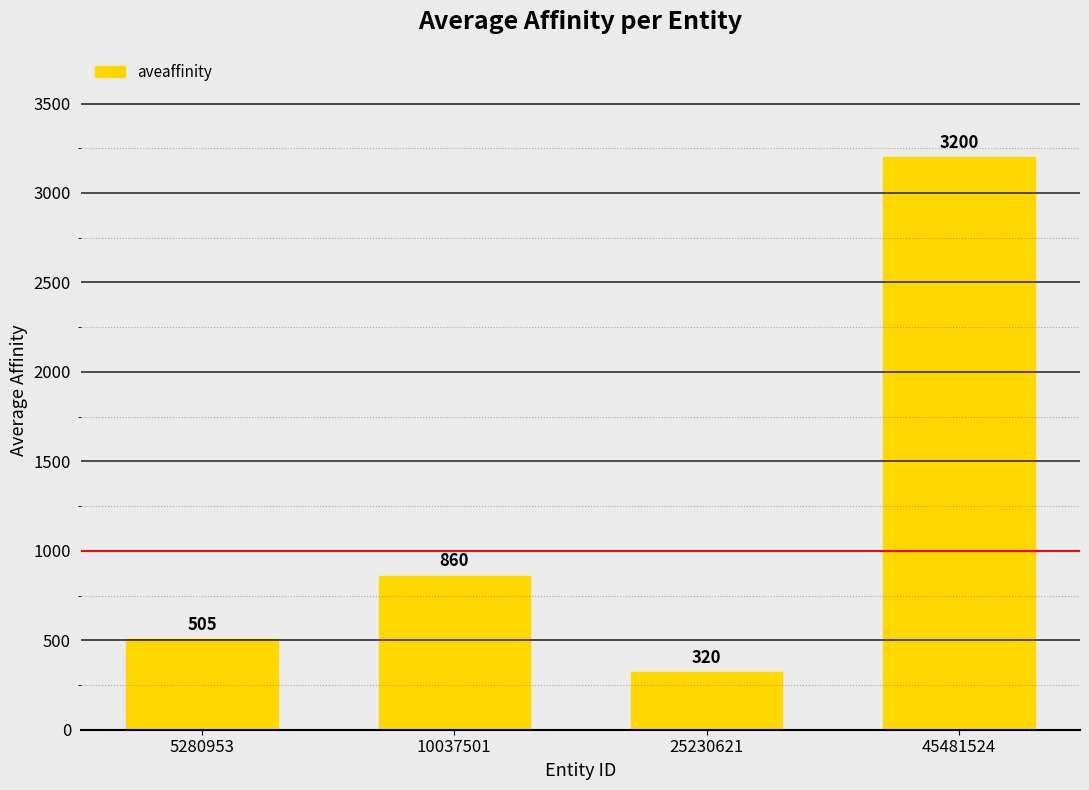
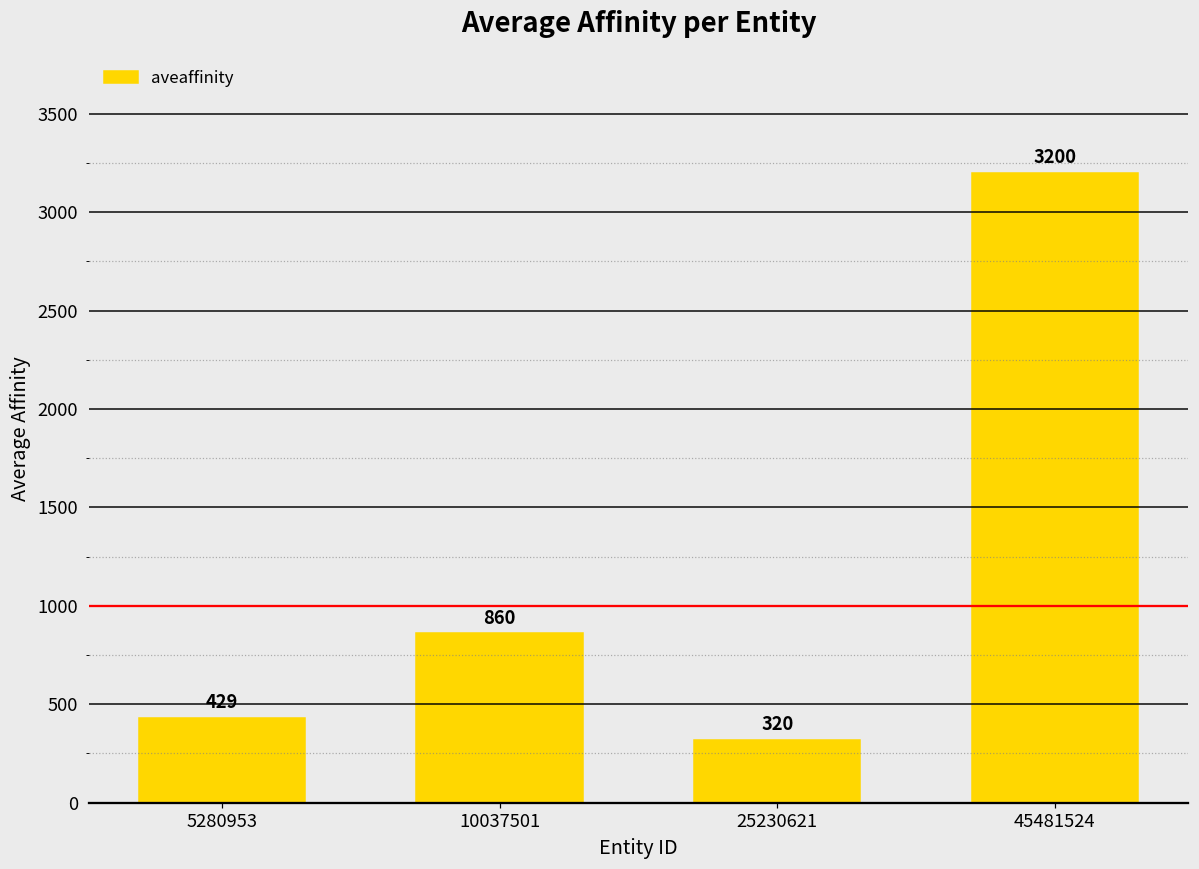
  {
-   "5280953": 505,
+   "5280953": 429,
    "10037501": 860,
    "25230621": 320,
    "45481524": 3200
  }
